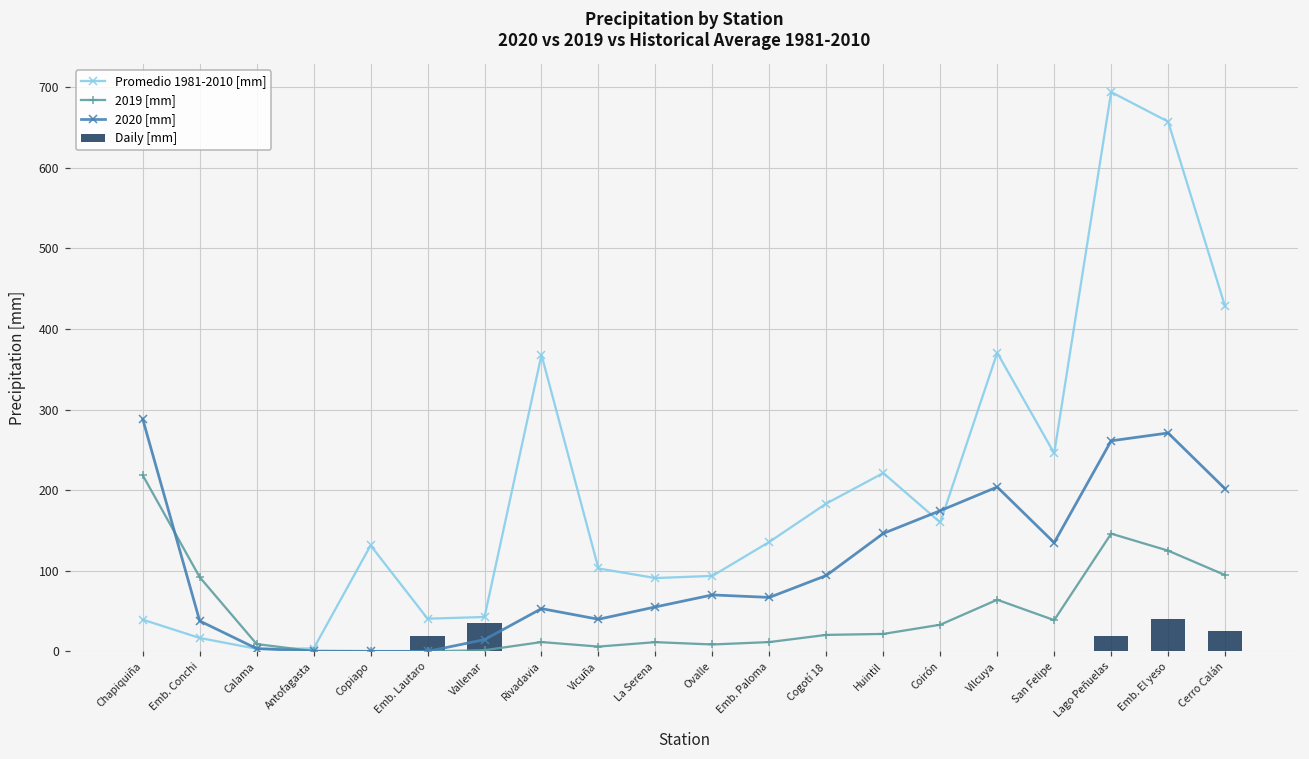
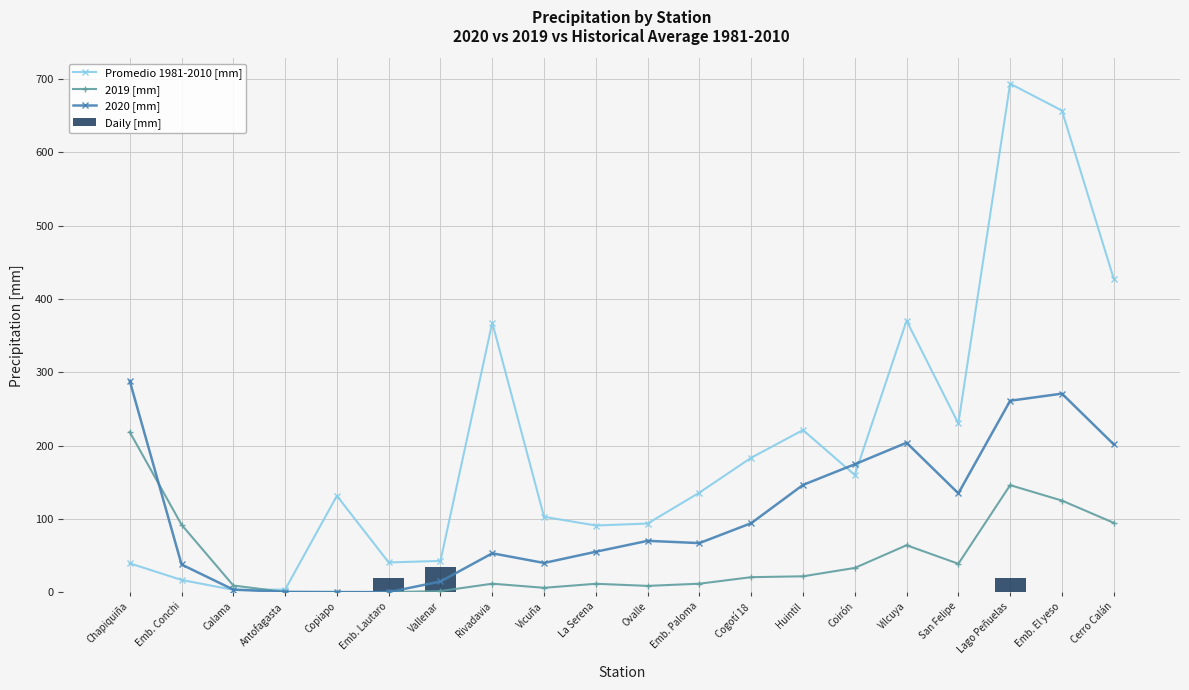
  {
    "Promedio 1981-2010 [mm]": {
      "Chapiquiña": 40,
      "Emb. Conchi": 20,
      "Copiapo": 130,
      "Emb. Lautaro": 40,
      "Vallenar": 40,
      "Rivadavia": 370,
      "Vicuña": 100,
      "La Serena": 90,
      "Ovalle": 90,
      "Emb. Paloma": 140,
      "Cogotí 18": 180,
      "Huintil": 220,
      "Coirón": 160,
      "Vilcuya": 370,
-     "San Felipe": 250,
+     "San Felipe": 230,
      "Lago Peñuelas": 690,
      "Emb. El yeso": 660,
      "Cerro Calán": 430
    },
    "Daily [mm]": {
      "Emb. Conchi": 0,
      "Calama": 0,
      "Copiapo": 0,
      "Emb. Lautaro": 20,
      "Vallenar": 30,
      "Rivadavia": 0,
      "Vicuña": 0,
      "La Serena": 0,
      "Ovalle": 0,
      "Emb. Paloma": 0,
      "Cogotí 18": 0,
      "Huintil": 0,
      "Coirón": 0,
      "Vilcuya": 0,
      "San Felipe": 0,
      "Lago Peñuelas": 20,
-     "Emb. El yeso": 40,
-     "Cerro Calán": 20
+     "Emb. El yeso": 0,
+     "Cerro Calán": 0
    }
  }
